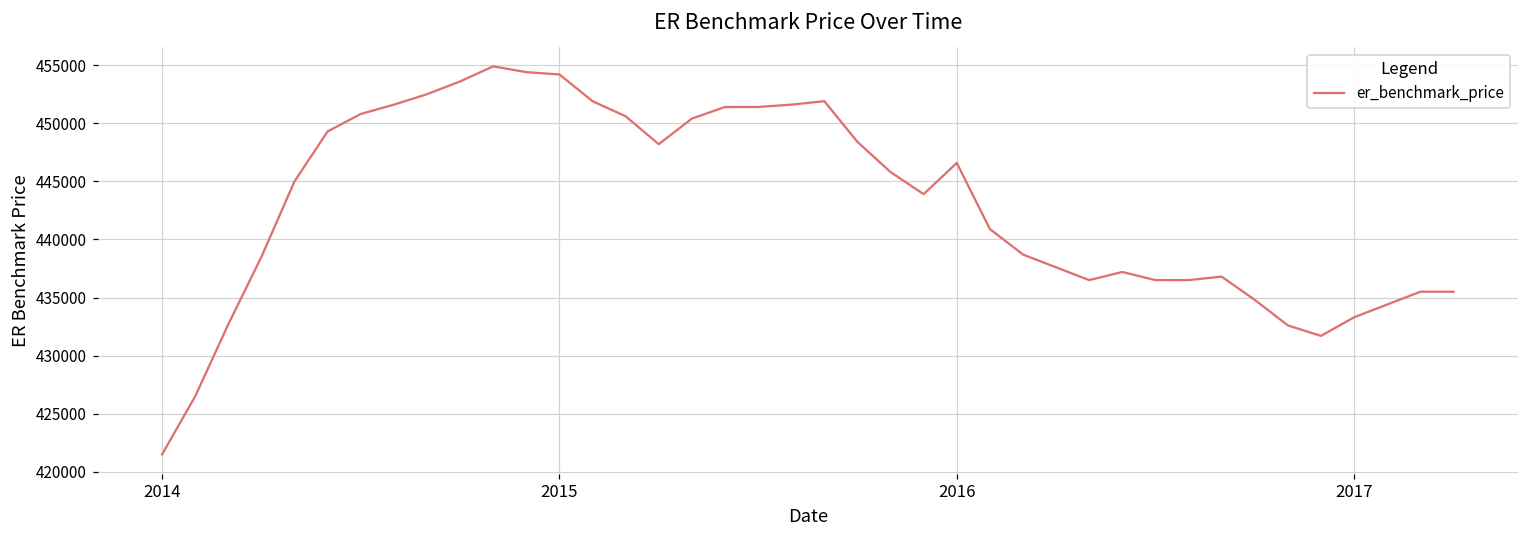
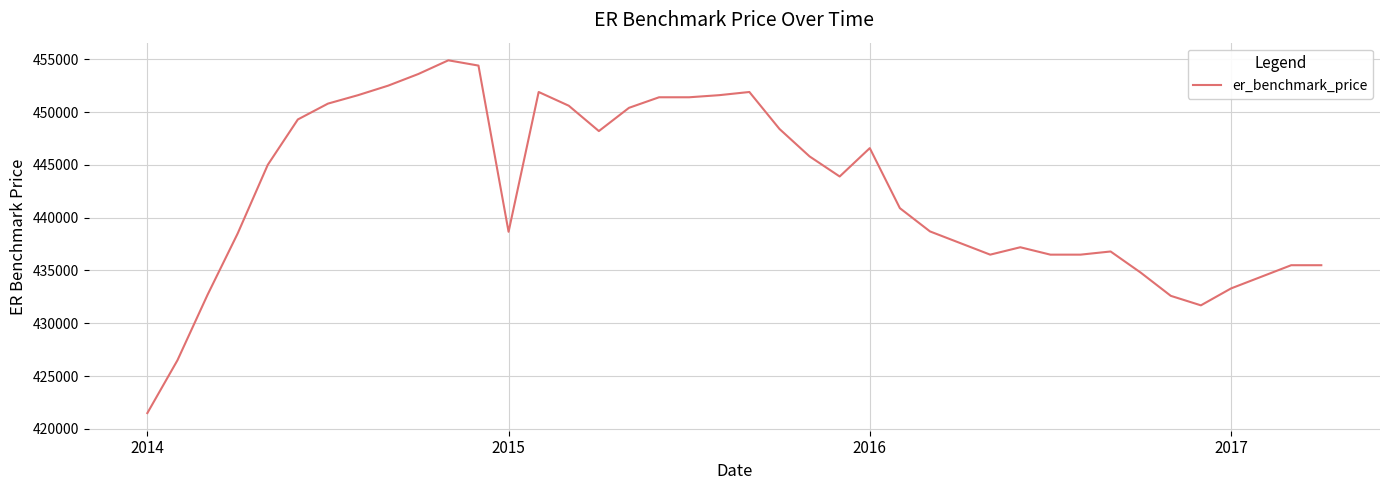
  {
    "2014": 421500,
-   "2015": 454200,
+   "2015": 438700,
    "2016": 446600,
    "2017": 433300
  }
